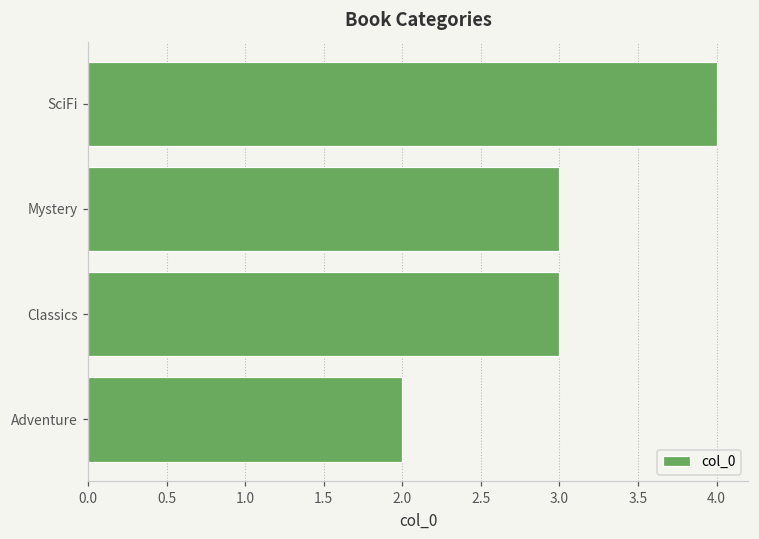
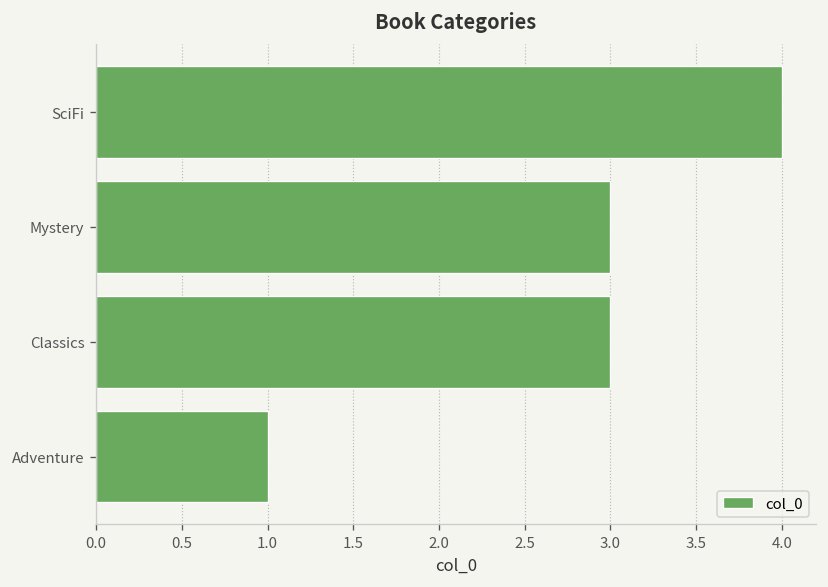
  {
    "SciFi": 4,
    "Mystery": 3,
    "Classics": 3,
-   "Adventure": 2
+   "Adventure": 1
  }
